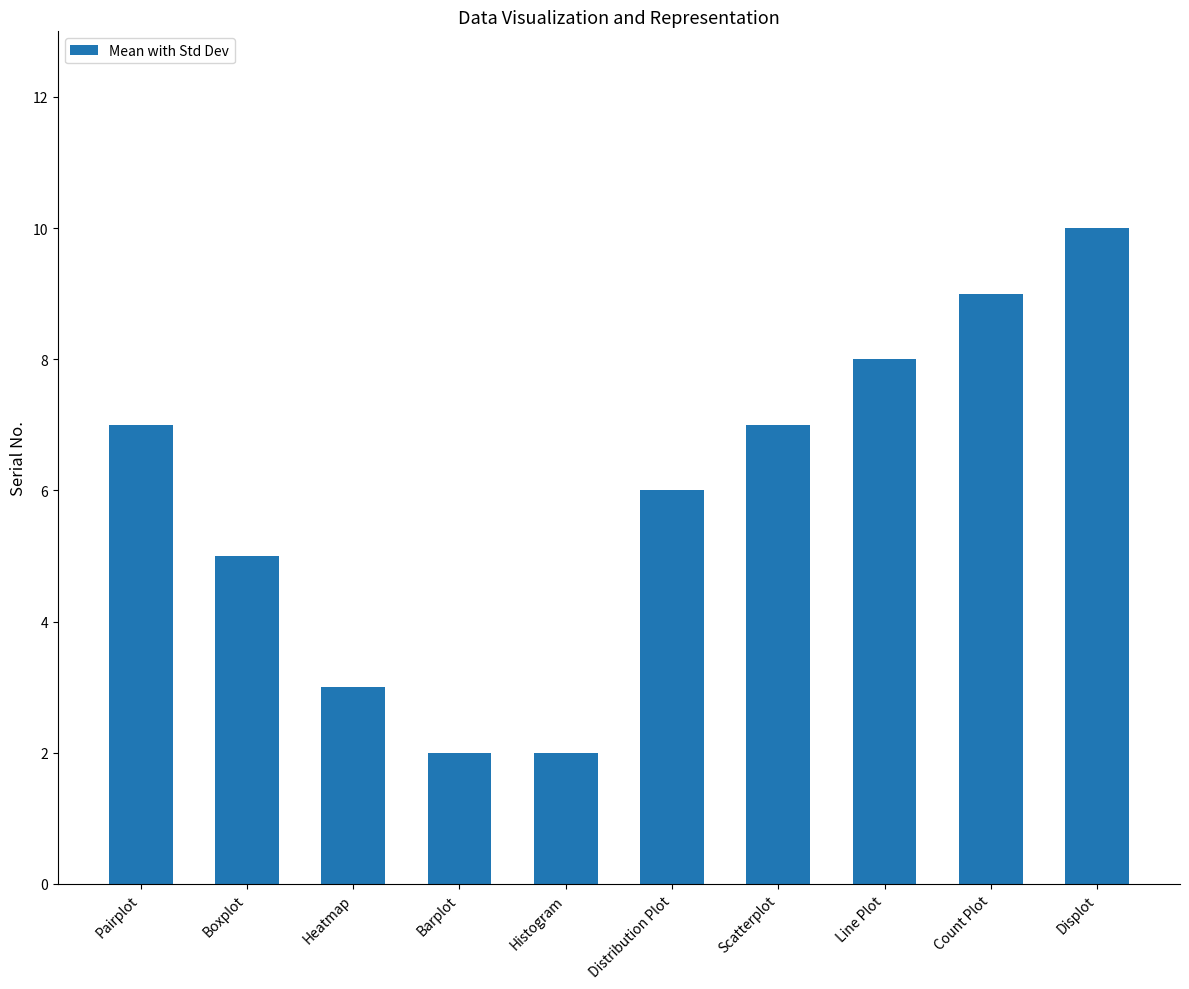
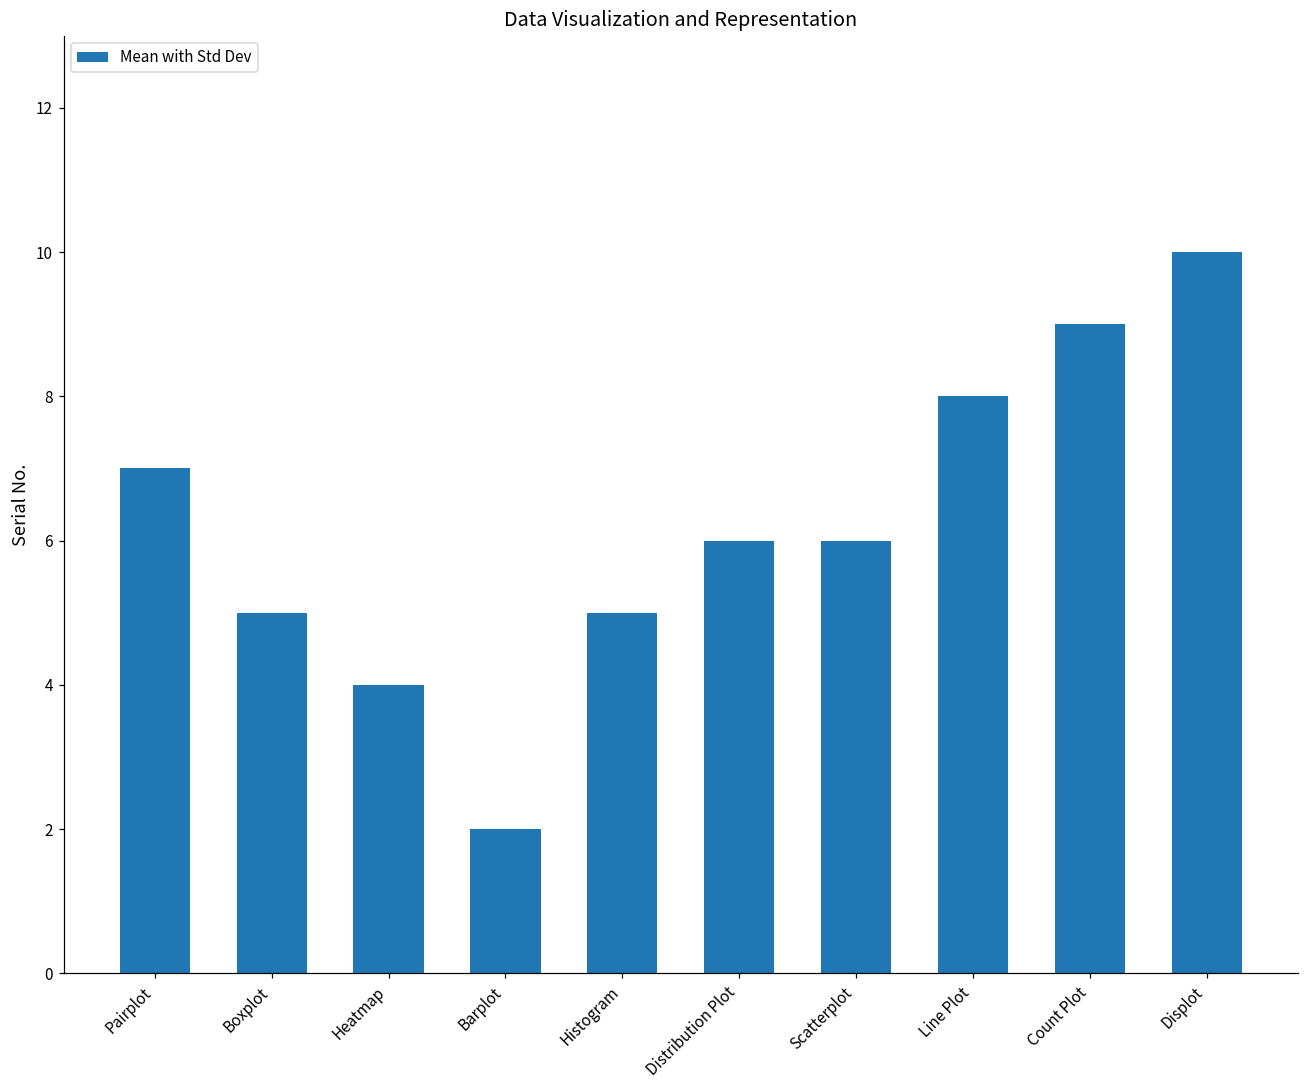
  {
    "Pairplot": 7,
    "Boxplot": 5,
-   "Heatmap": 3,
+   "Heatmap": 4,
    "Barplot": 2,
-   "Histogram": 2,
+   "Histogram": 5,
    "Distribution Plot": 6,
-   "Scatterplot": 7,
+   "Scatterplot": 6,
    "Line Plot": 8,
    "Count Plot": 9,
    "Displot": 10
  }
